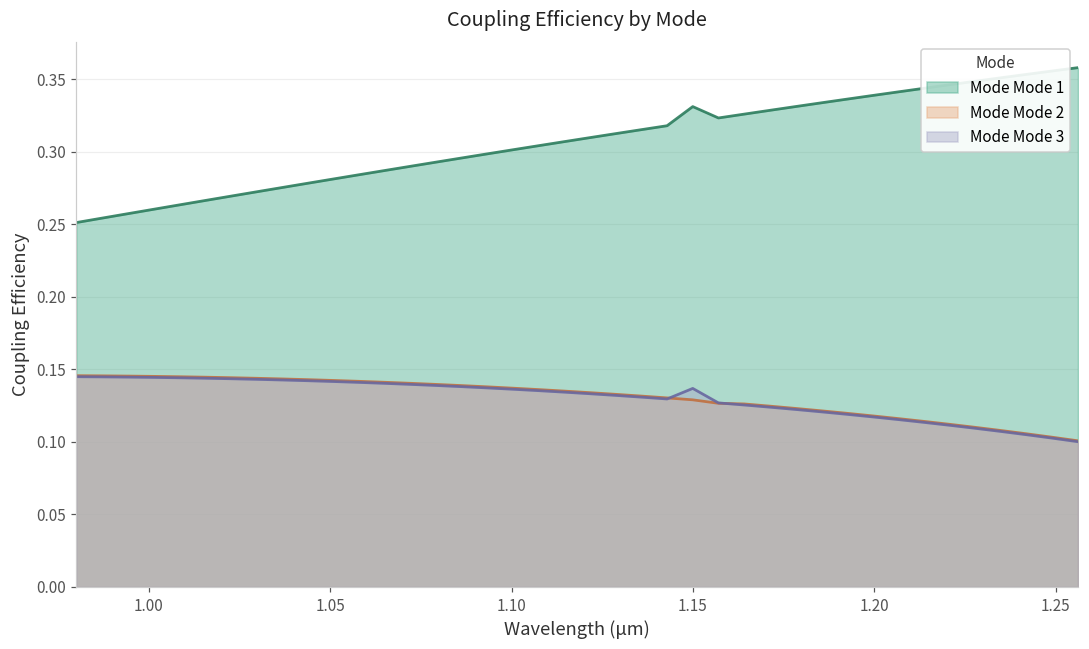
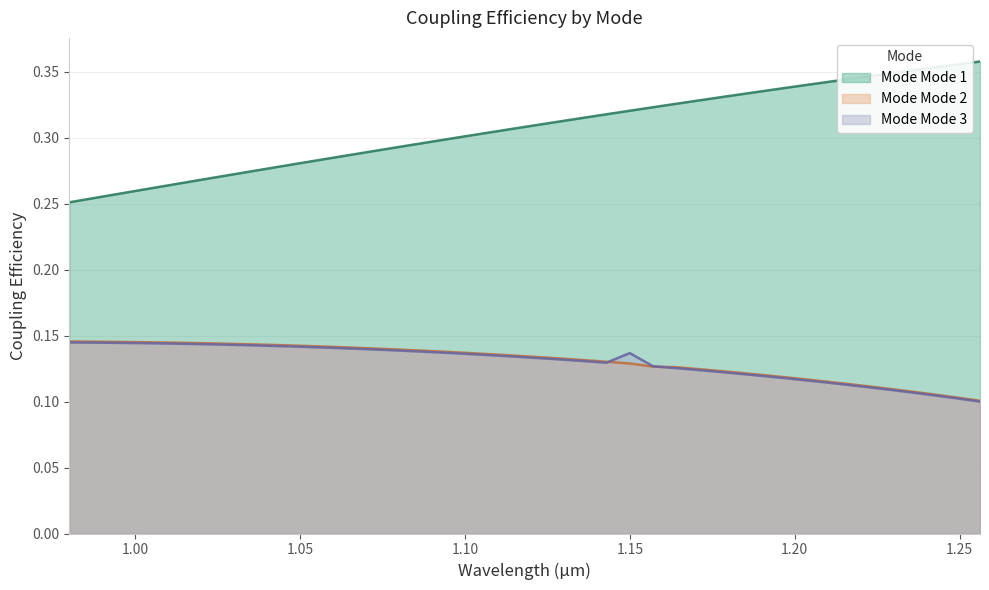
  {
    "Mode Mode 1": {
-     "1.15": 0.331
+     "1.15": 0.320
    },
    "Mode Mode 2": {
      "1.15": 0.129
    },
    "Mode Mode 3": {
      "1.15": 0.137
    }
  }
